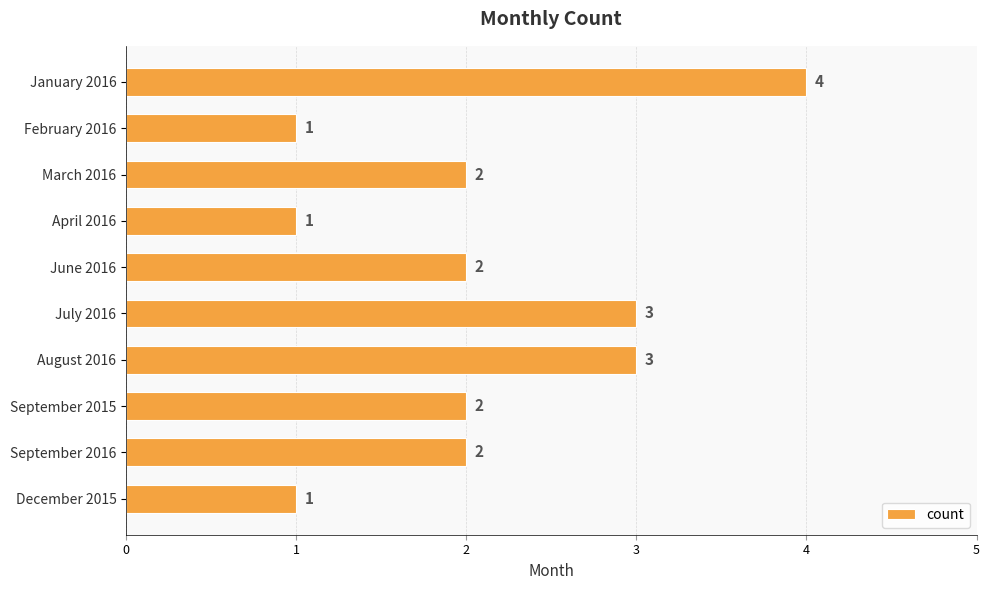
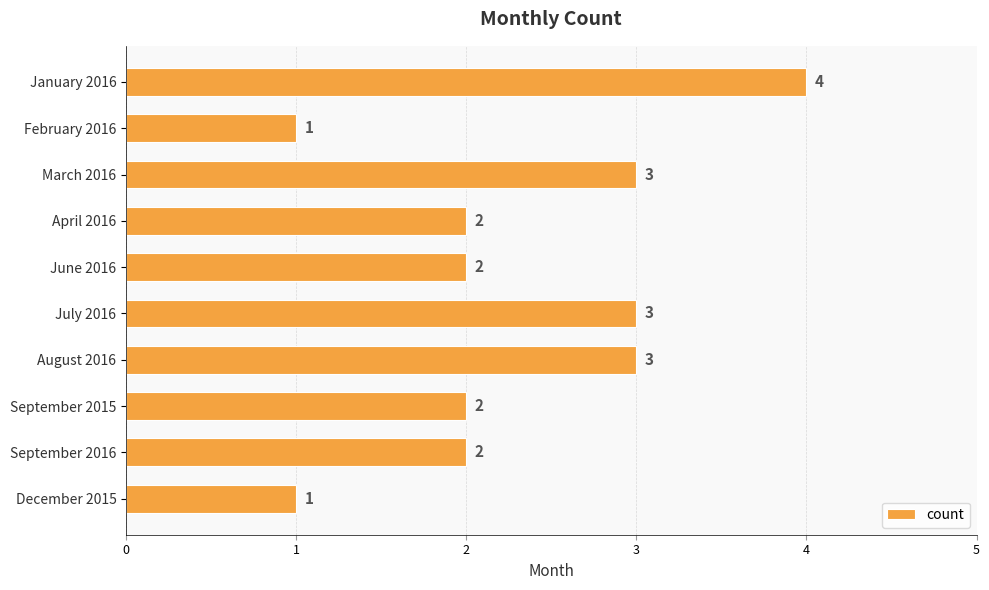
  {
    "January 2016": 4,
    "February 2016": 1,
-   "March 2016": 2,
-   "April 2016": 1,
+   "March 2016": 3,
+   "April 2016": 2,
    "June 2016": 2,
    "July 2016": 3,
    "August 2016": 3,
    "September 2015": 2,
    "September 2016": 2,
    "December 2015": 1
  }
